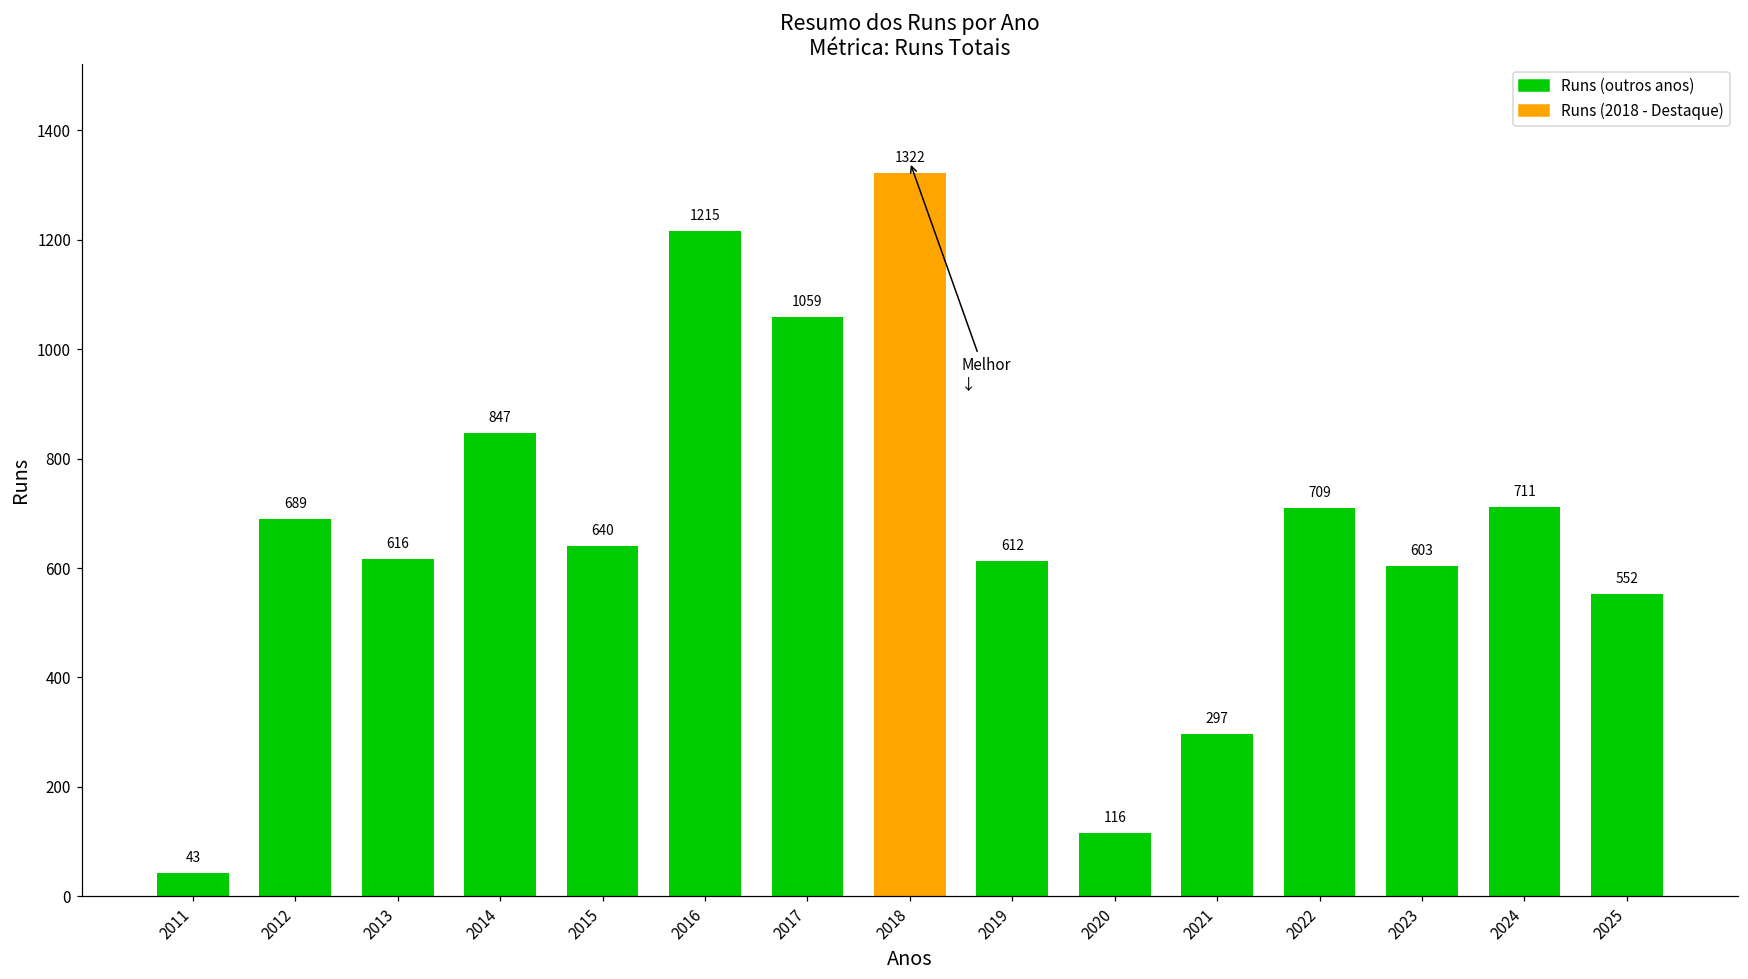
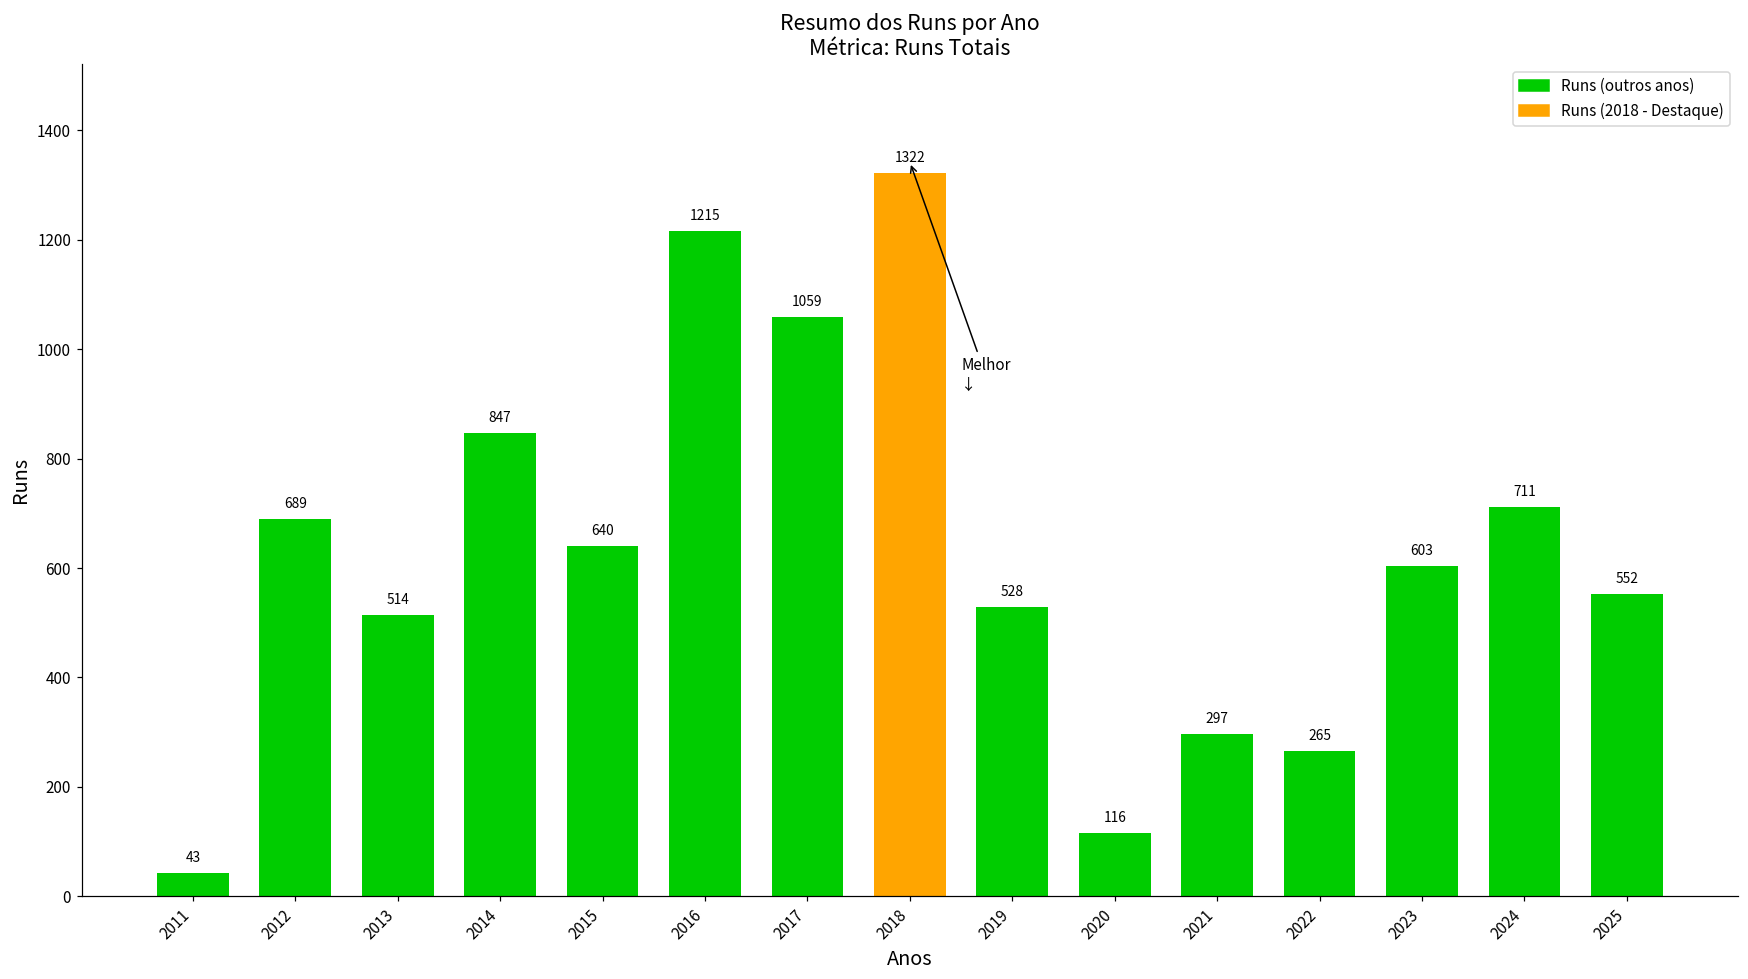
  {
    "2011": 43,
    "2012": 689,
-   "2013": 616,
+   "2013": 514,
    "2014": 847,
    "2015": 640,
    "2016": 1215,
    "2017": 1059,
    "2018": 1322,
-   "2019": 612,
+   "2019": 528,
    "2020": 116,
    "2021": 297,
-   "2022": 709,
+   "2022": 265,
    "2023": 603,
    "2024": 711,
    "2025": 552
  }
